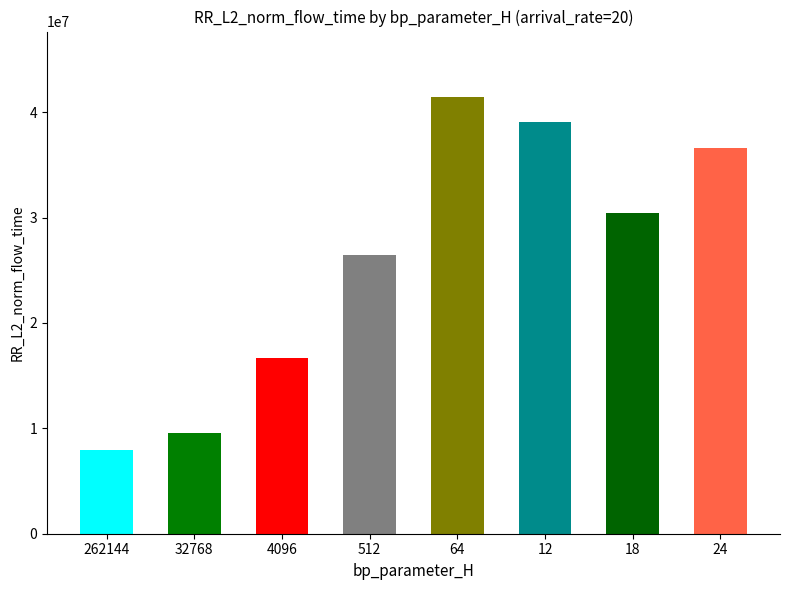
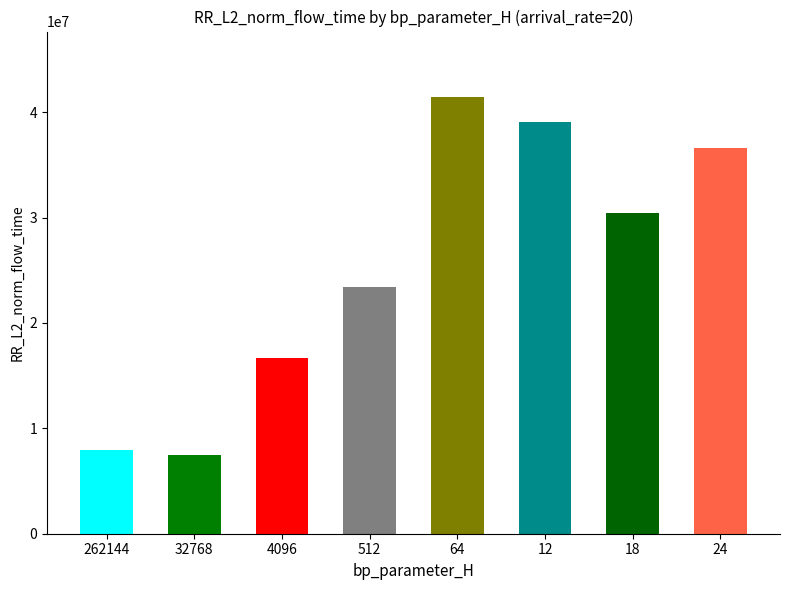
  {
    "262144": 7900000,
-   "32768": 9600000,
+   "32768": 7500000,
    "4096": 16700000,
-   "512": 26400000,
+   "512": 23400000,
    "64": 41400000,
    "12": 39000000,
    "18": 30500000,
    "24": 36600000
  }
